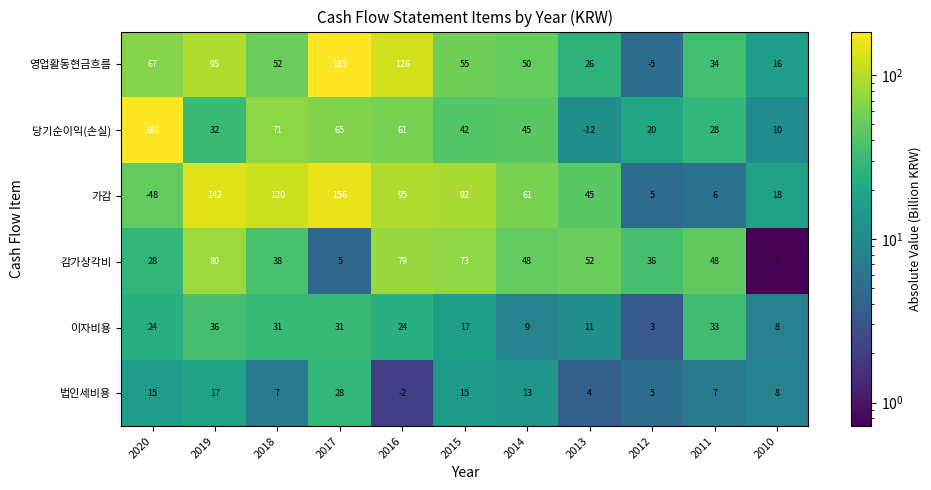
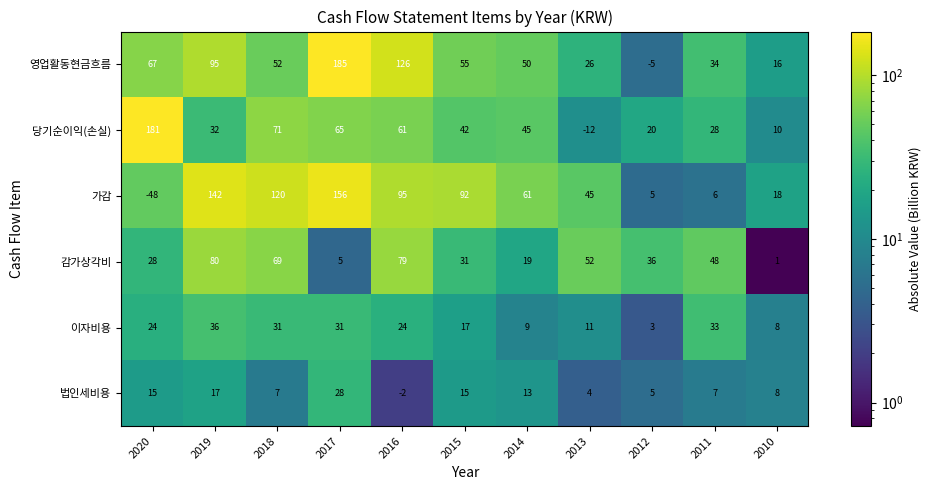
  {
    "영업활동현금흐름": {
      "2020": 67,
      "2019": 95,
      "2018": 52,
      "2017": 185,
      "2016": 126,
      "2015": 55,
      "2014": 50,
      "2013": 26,
      "2012": -5,
      "2011": 34,
      "2010": 16
    },
    "당기순이익(손실)": {
      "2020": 181,
      "2019": 32,
      "2018": 71,
      "2017": 65,
      "2016": 61,
      "2015": 42,
      "2014": 45,
      "2013": -12,
      "2012": 20,
      "2011": 28,
      "2010": 10
    },
    "가감": {
      "2020": -48,
      "2019": 142,
      "2018": 120,
      "2017": 156,
      "2016": 95,
      "2015": 92,
      "2014": 61,
      "2013": 45,
      "2012": 5,
      "2011": 6,
      "2010": 18
    },
    "감가상각비": {
      "2020": 28,
      "2019": 80,
-     "2018": 38,
+     "2018": 69,
      "2017": 5,
      "2016": 79,
-     "2015": 73,
-     "2014": 48,
+     "2015": 31,
+     "2014": 19,
      "2013": 52,
      "2012": 36,
      "2011": 48,
      "2010": 1
    },
    "이자비용": {
      "2020": 24,
      "2019": 36,
      "2018": 31,
      "2017": 31,
      "2016": 24,
      "2015": 17,
      "2014": 9,
      "2013": 11,
      "2012": 3,
      "2011": 33,
      "2010": 8
    },
    "법인세비용": {
      "2020": 15,
      "2019": 17,
      "2018": 7,
      "2017": 28,
      "2016": -2,
      "2015": 15,
      "2014": 13,
      "2013": 4,
      "2012": 5,
      "2011": 7,
      "2010": 8
    }
  }
